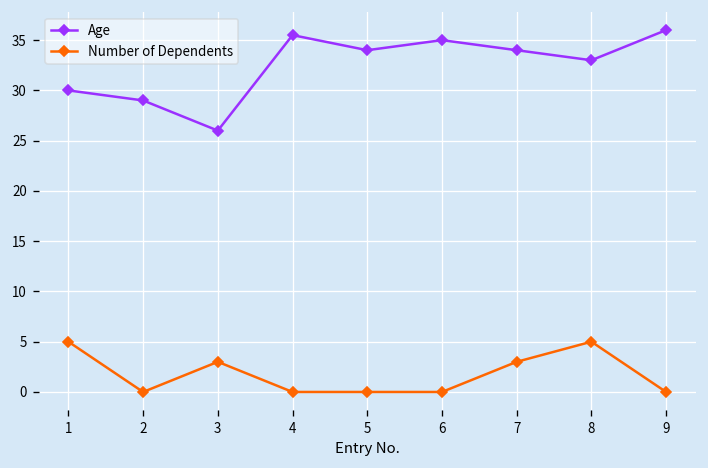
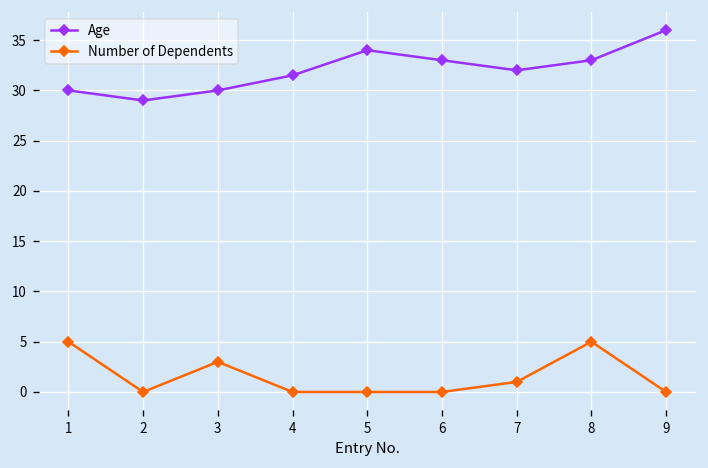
  {
    "Age": {
      "1": 30,
      "2": 29,
-     "3": 26,
-     "4": 36,
+     "3": 30,
+     "4": 32,
      "5": 34,
-     "6": 35,
-     "7": 34,
+     "6": 33,
+     "7": 32,
      "8": 33,
      "9": 36
    },
    "Number of Dependents": {
      "1": 5,
      "2": 0,
      "3": 3,
      "4": 0,
      "5": 0,
      "6": 0,
-     "7": 3,
+     "7": 1,
      "8": 5,
      "9": 0
    }
  }
